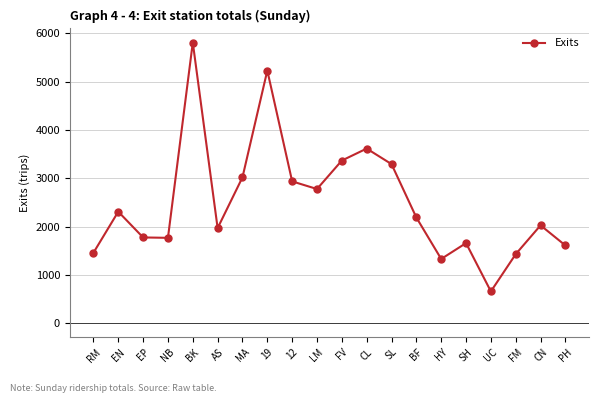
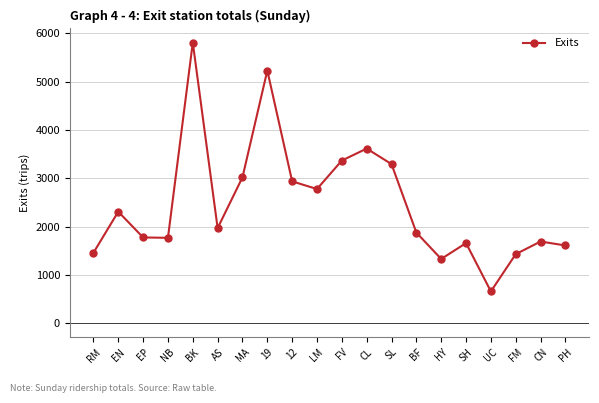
  {
    "RM": 1500,
    "EN": 2300,
    "EP": 1800,
    "NB": 1800,
    "BK": 5800,
    "AS": 2000,
    "MA": 3000,
    "19": 5200,
    "12": 2900,
    "LM": 2800,
    "FV": 3400,
    "CL": 3600,
    "SL": 3300,
-   "BF": 2200,
+   "BF": 1900,
    "HY": 1300,
    "SH": 1700,
    "UC": 700,
    "FM": 1400,
-   "CN": 2000,
+   "CN": 1700,
    "PH": 1600
  }
